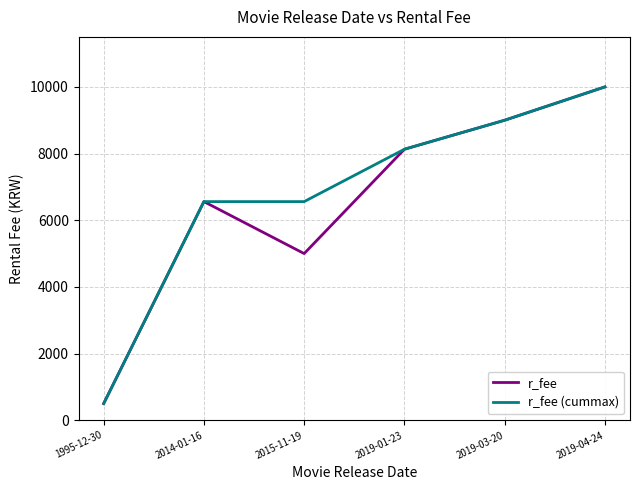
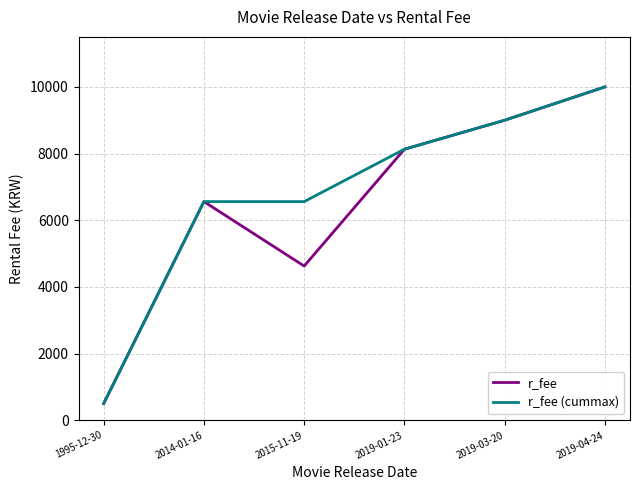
  {
    "r_fee": {
-     "2015-11-19": 5000
+     "2015-11-19": 4600
    },
    "r_fee (cummax)": {
      "2015-11-19": 6600
    }
  }
